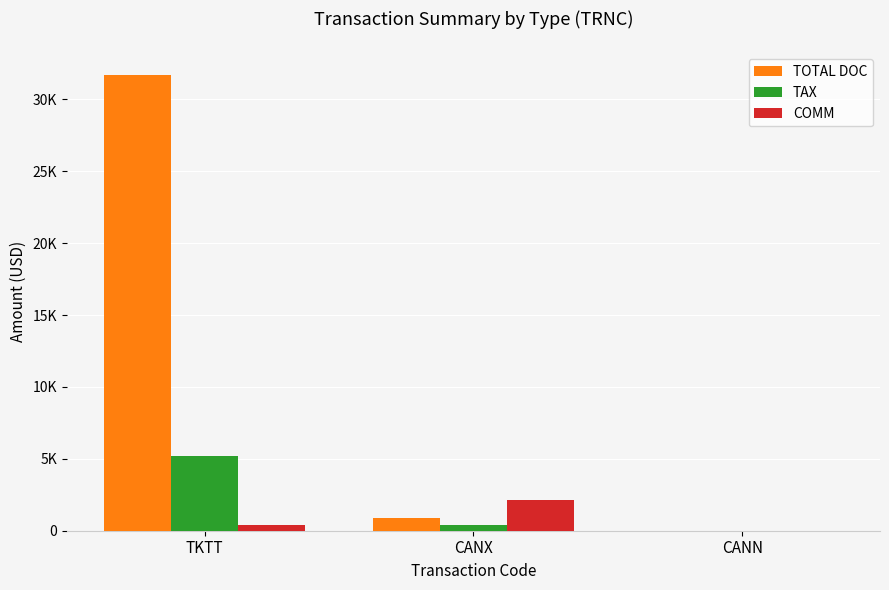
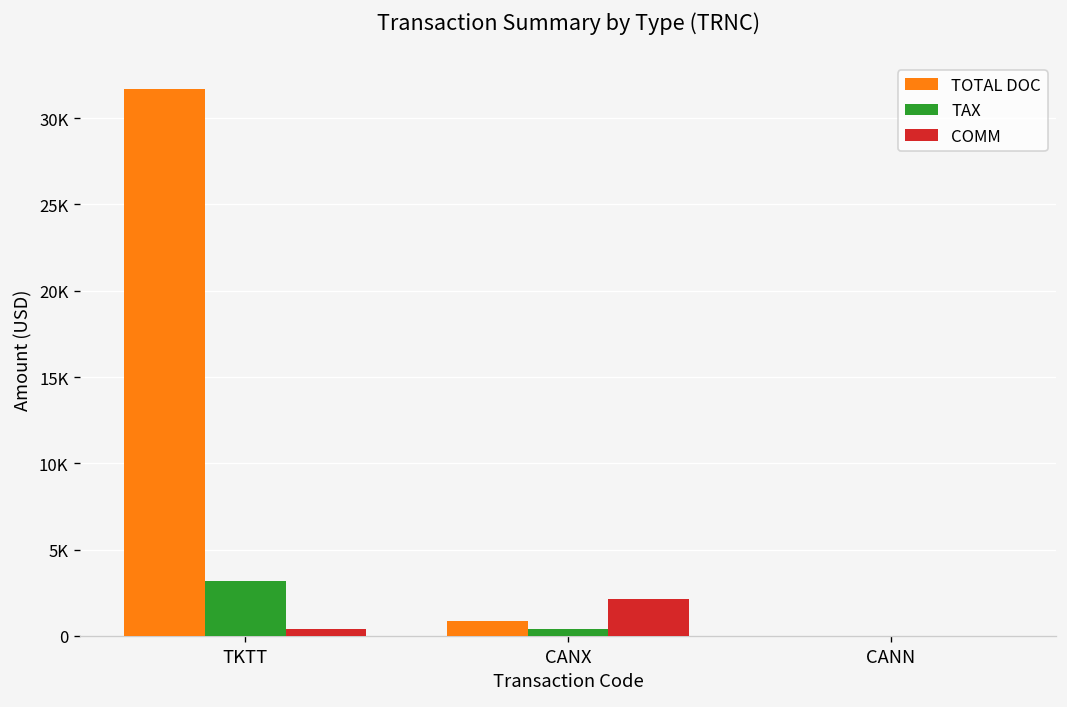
  {
    "TOTAL DOC": {
      "TKTT": 31700,
      "CANX": 900,
      "CANN": 0
    },
    "TAX": {
-     "TKTT": 5200,
+     "TKTT": 3200,
      "CANX": 400,
      "CANN": 0
    },
    "COMM": {
      "TKTT": 400,
      "CANX": 2200,
      "CANN": 0
    }
  }
